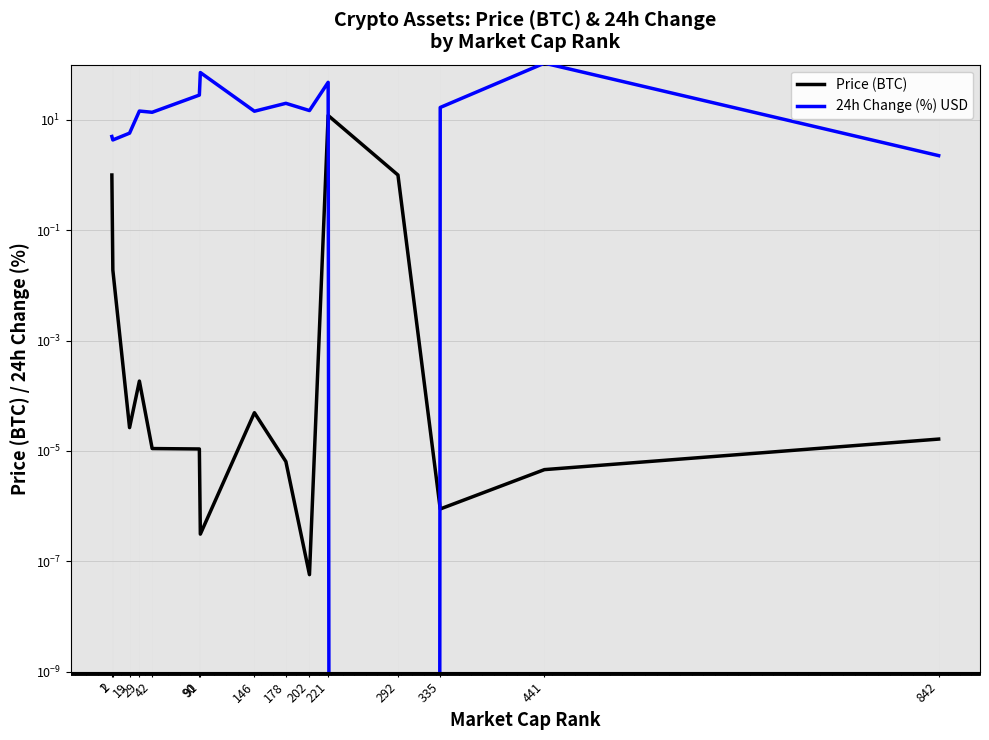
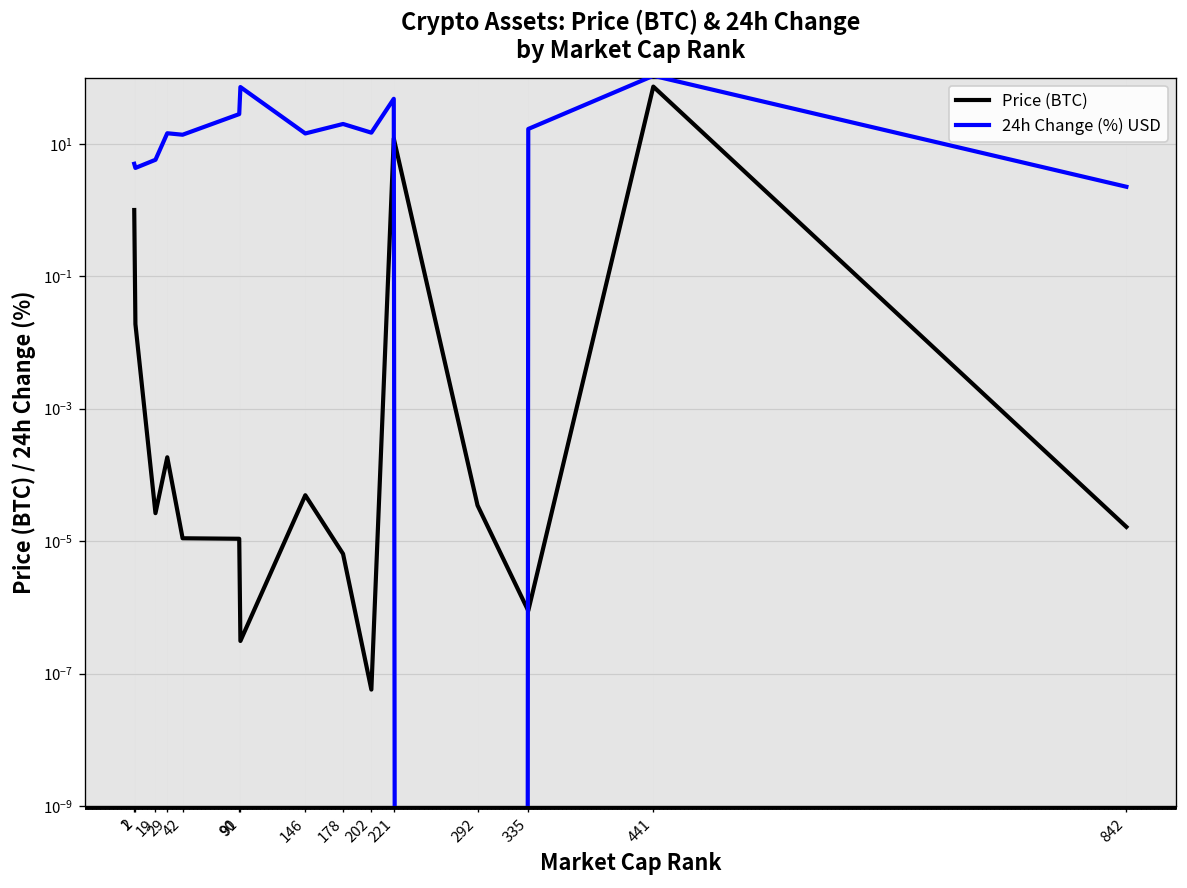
  {
    "Price (BTC)": {
      "1": 1,
      "2": 0.019,
      "19": 0.00003,
      "29": 0.00018,
      "42": 0.000011,
      "90": 0.000011,
      "91": 0.0000003,
      "146": 0.00005,
      "178": 0.000006,
      "202": 0.00000006,
      "221": 12,
-     "292": 1,
+     "292": 0,
      "335": 0.0000009,
-     "441": 0,
+     "441": 70,
      "842": 0.000016
    },
    "24h Change (%) USD": {
      "1": 5,
      "2": 4,
      "19": 6,
      "29": 14,
      "42": 14,
      "90": 30,
      "91": 70,
      "146": 14,
      "178": 20,
      "202": 15,
      "221": 50,
      "335": 17,
      "441": 110,
      "842": 2.2
    }
  }
